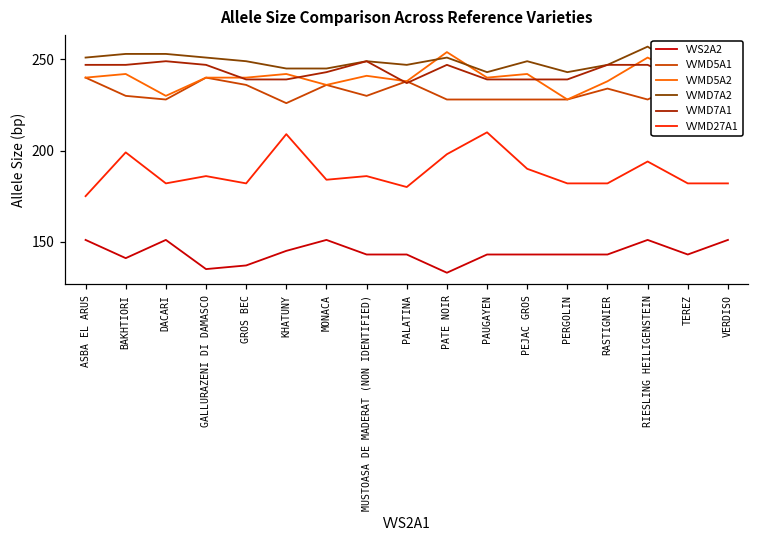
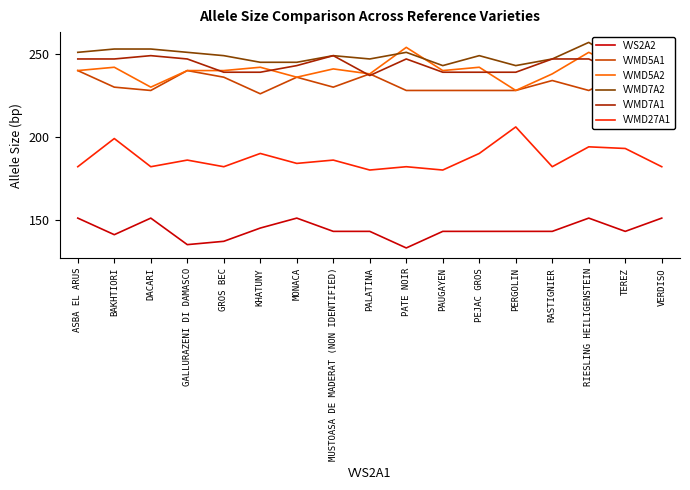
  {
    "VVMD5A2": {
      "BAKHTIORI": 242,
      "DACARI": 230,
      "KHATUNY": 242,
      "MUSTOASA DE MADERAT (NON IDENTIFIED)": 241,
      "PATE NOIR": 254,
      "PEJAC GROS": 242,
      "RASTIGNIER": 238,
      "RIESLING HEILIGENSTEIN": 251
    },
    "VVMD27A1": {
-     "ASBA EL ARUS": 175,
+     "ASBA EL ARUS": 182,
      "BAKHTIORI": 199,
      "DACARI": 182,
      "GALLURAZENI DI DAMASCO": 186,
      "GROS BEC": 182,
-     "KHATUNY": 209,
+     "KHATUNY": 190,
      "MONACA": 184,
      "MUSTOASA DE MADERAT (NON IDENTIFIED)": 186,
      "PALATINA": 180,
-     "PATE NOIR": 198,
-     "PAUGAYEN": 210,
+     "PATE NOIR": 182,
+     "PAUGAYEN": 180,
      "PEJAC GROS": 190,
-     "PERGOLIN": 182,
+     "PERGOLIN": 206,
      "RASTIGNIER": 182,
      "RIESLING HEILIGENSTEIN": 194,
-     "TEREZ": 182,
+     "TEREZ": 193,
      "VERDISO": 182
    }
  }
